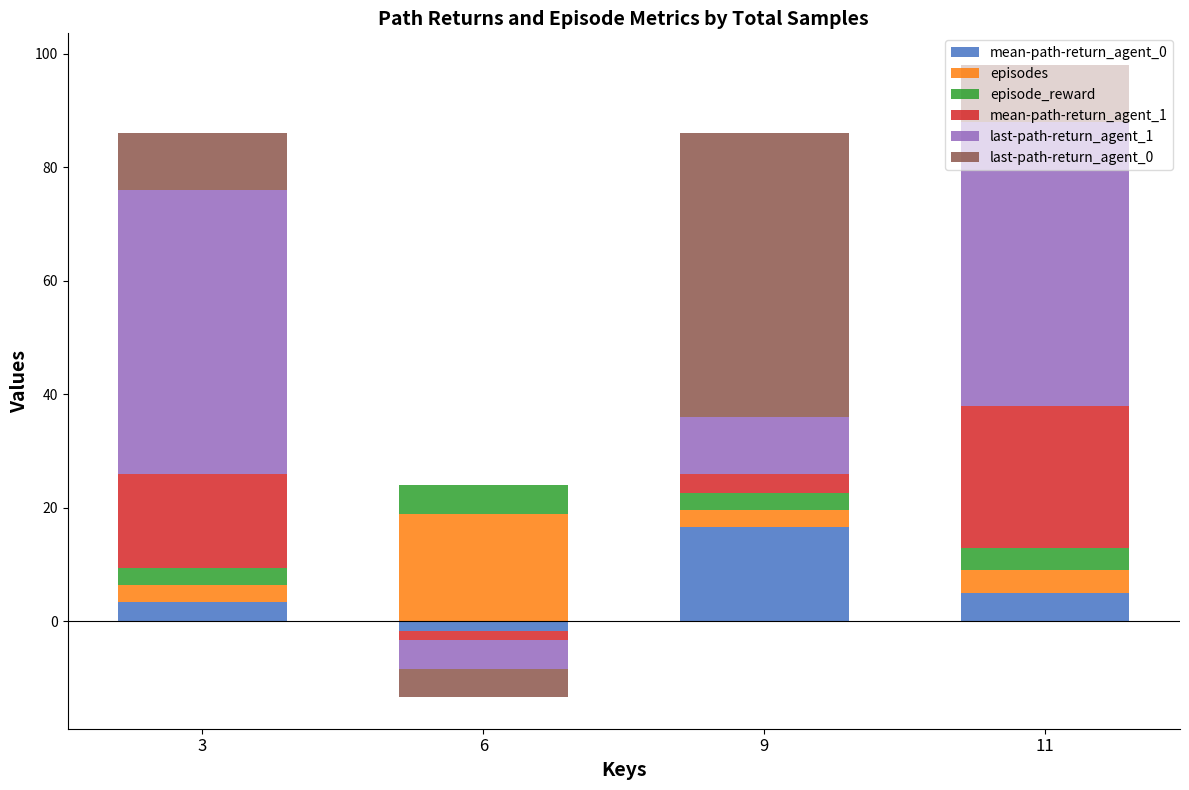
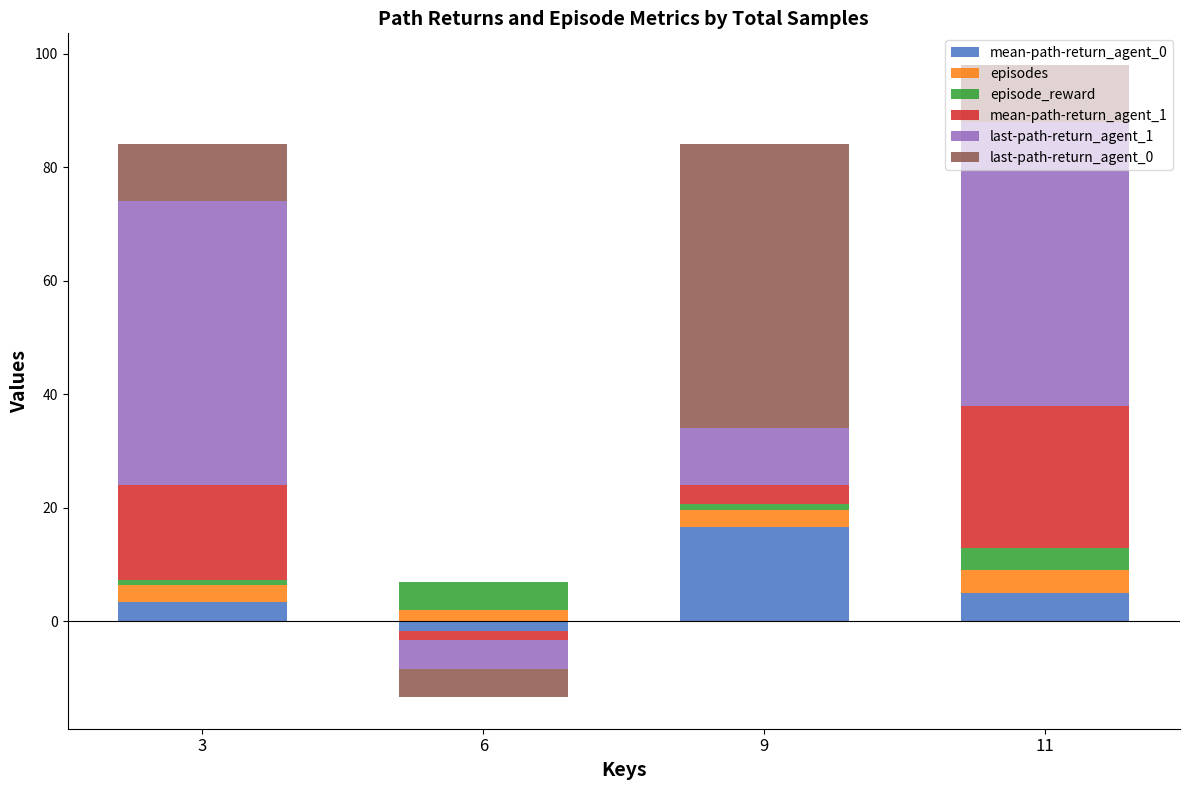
  {
    "episodes": {
      "3": 3,
-     "6": 19,
+     "6": 2,
      "9": 3,
      "11": 4
    },
    "episode_reward": {
-     "3": 3,
+     "3": 1,
      "6": 5,
-     "9": 3,
+     "9": 1,
      "11": 4
    }
  }
